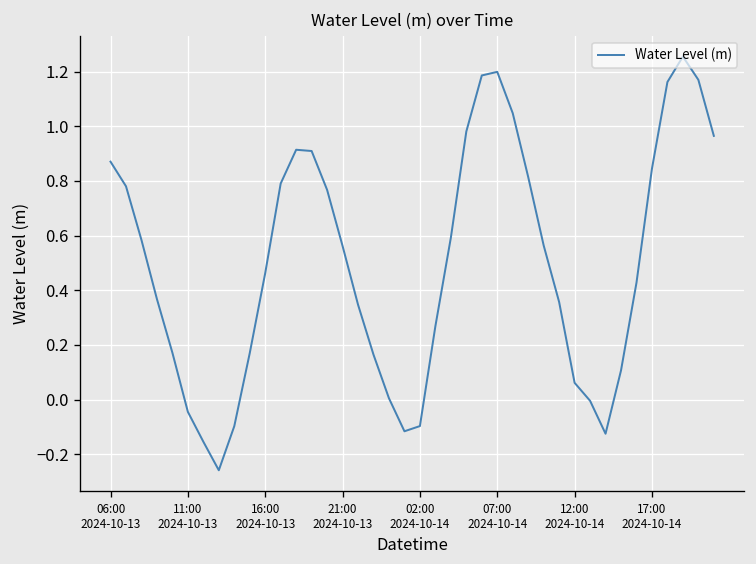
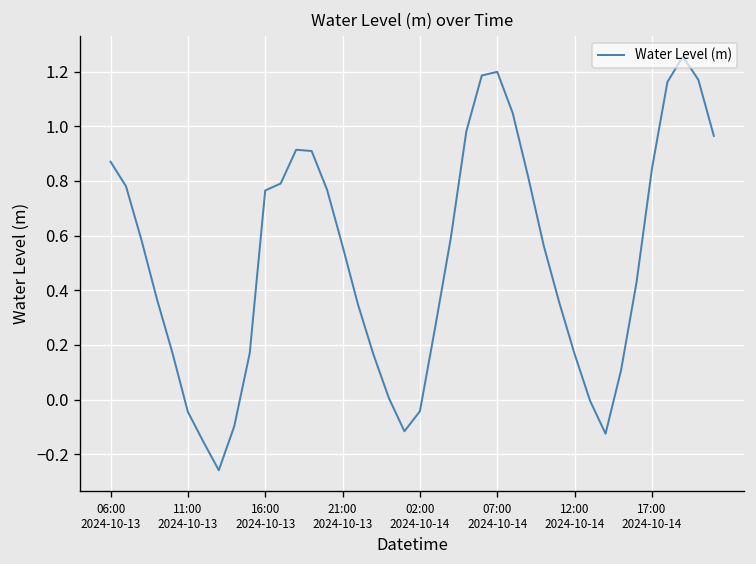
  {
    "06:00 2024-10-13": 0.87,
    "11:00 2024-10-13": -0.04,
-   "16:00 2024-10-13": 0.46,
+   "16:00 2024-10-13": 0.77,
    "21:00 2024-10-13": 0.56,
-   "02:00 2024-10-14": -0.10,
+   "02:00 2024-10-14": -0.04,
    "07:00 2024-10-14": 1.20,
-   "12:00 2024-10-14": 0.06,
+   "12:00 2024-10-14": 0.17,
    "17:00 2024-10-14": 0.85
  }
